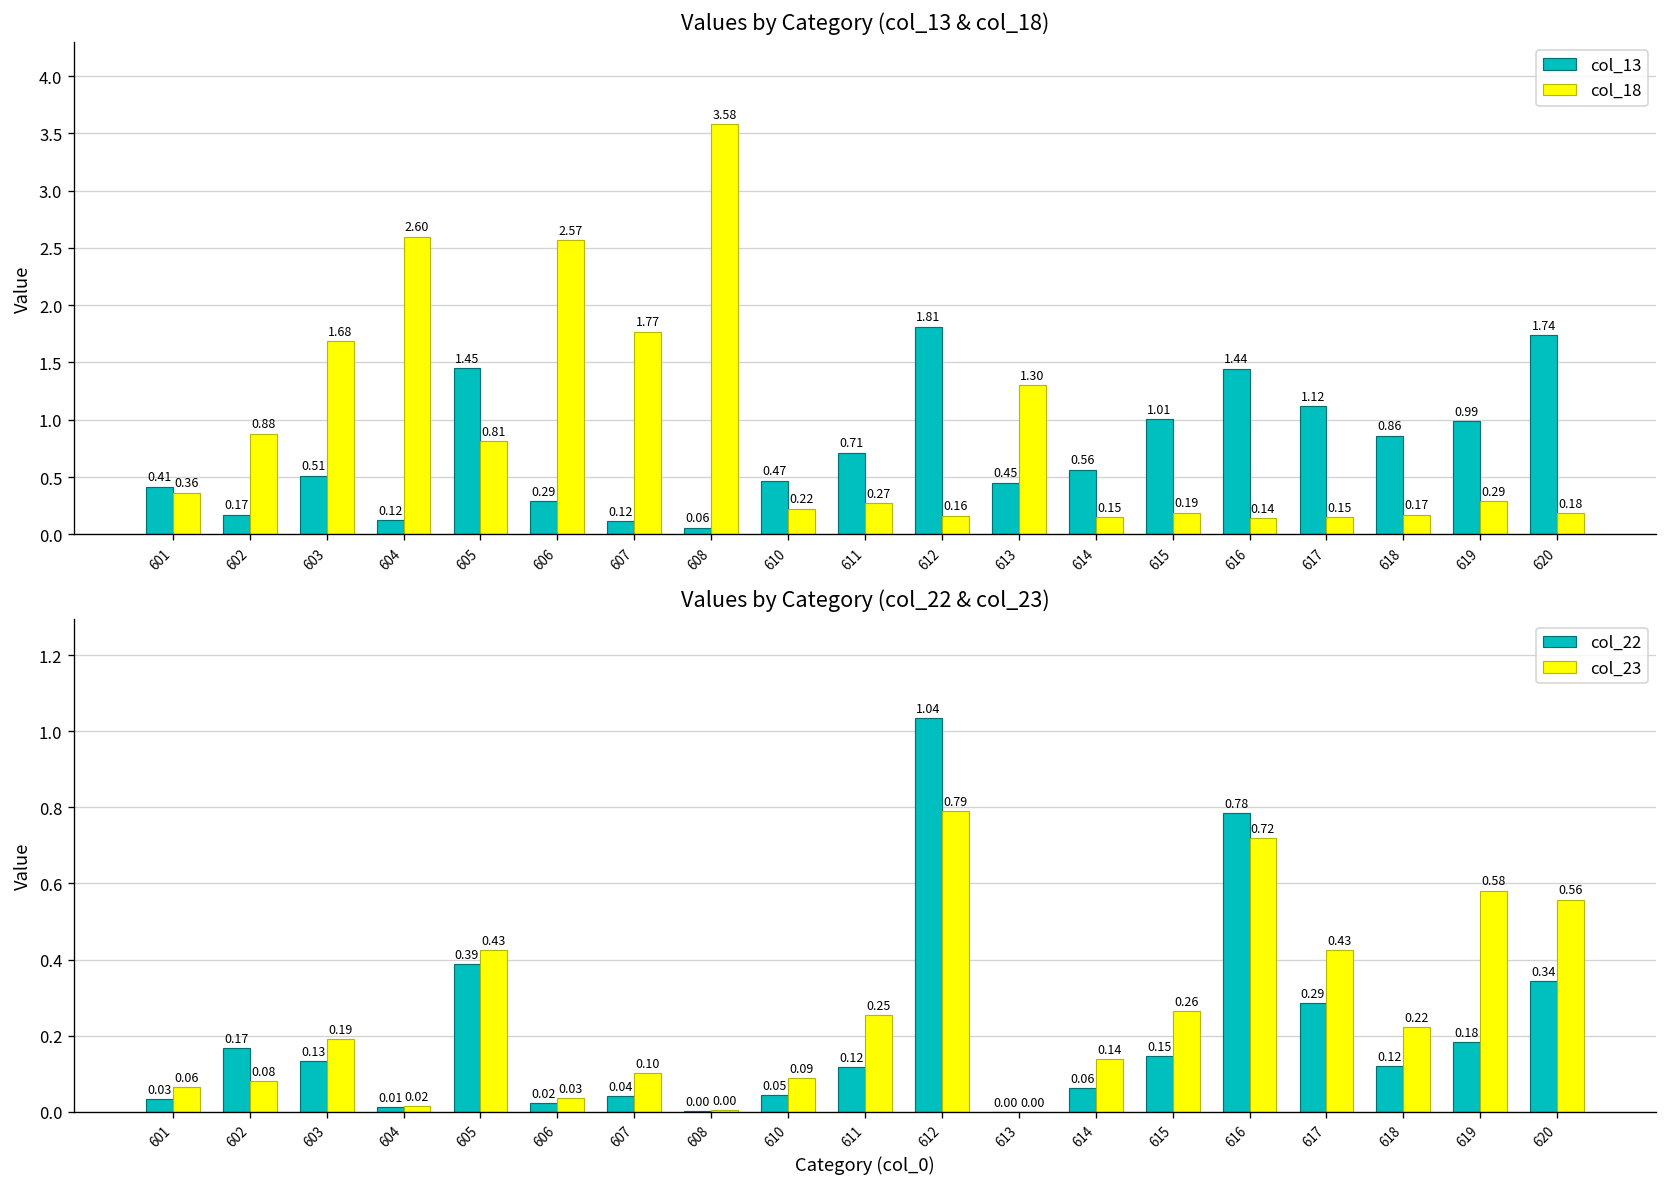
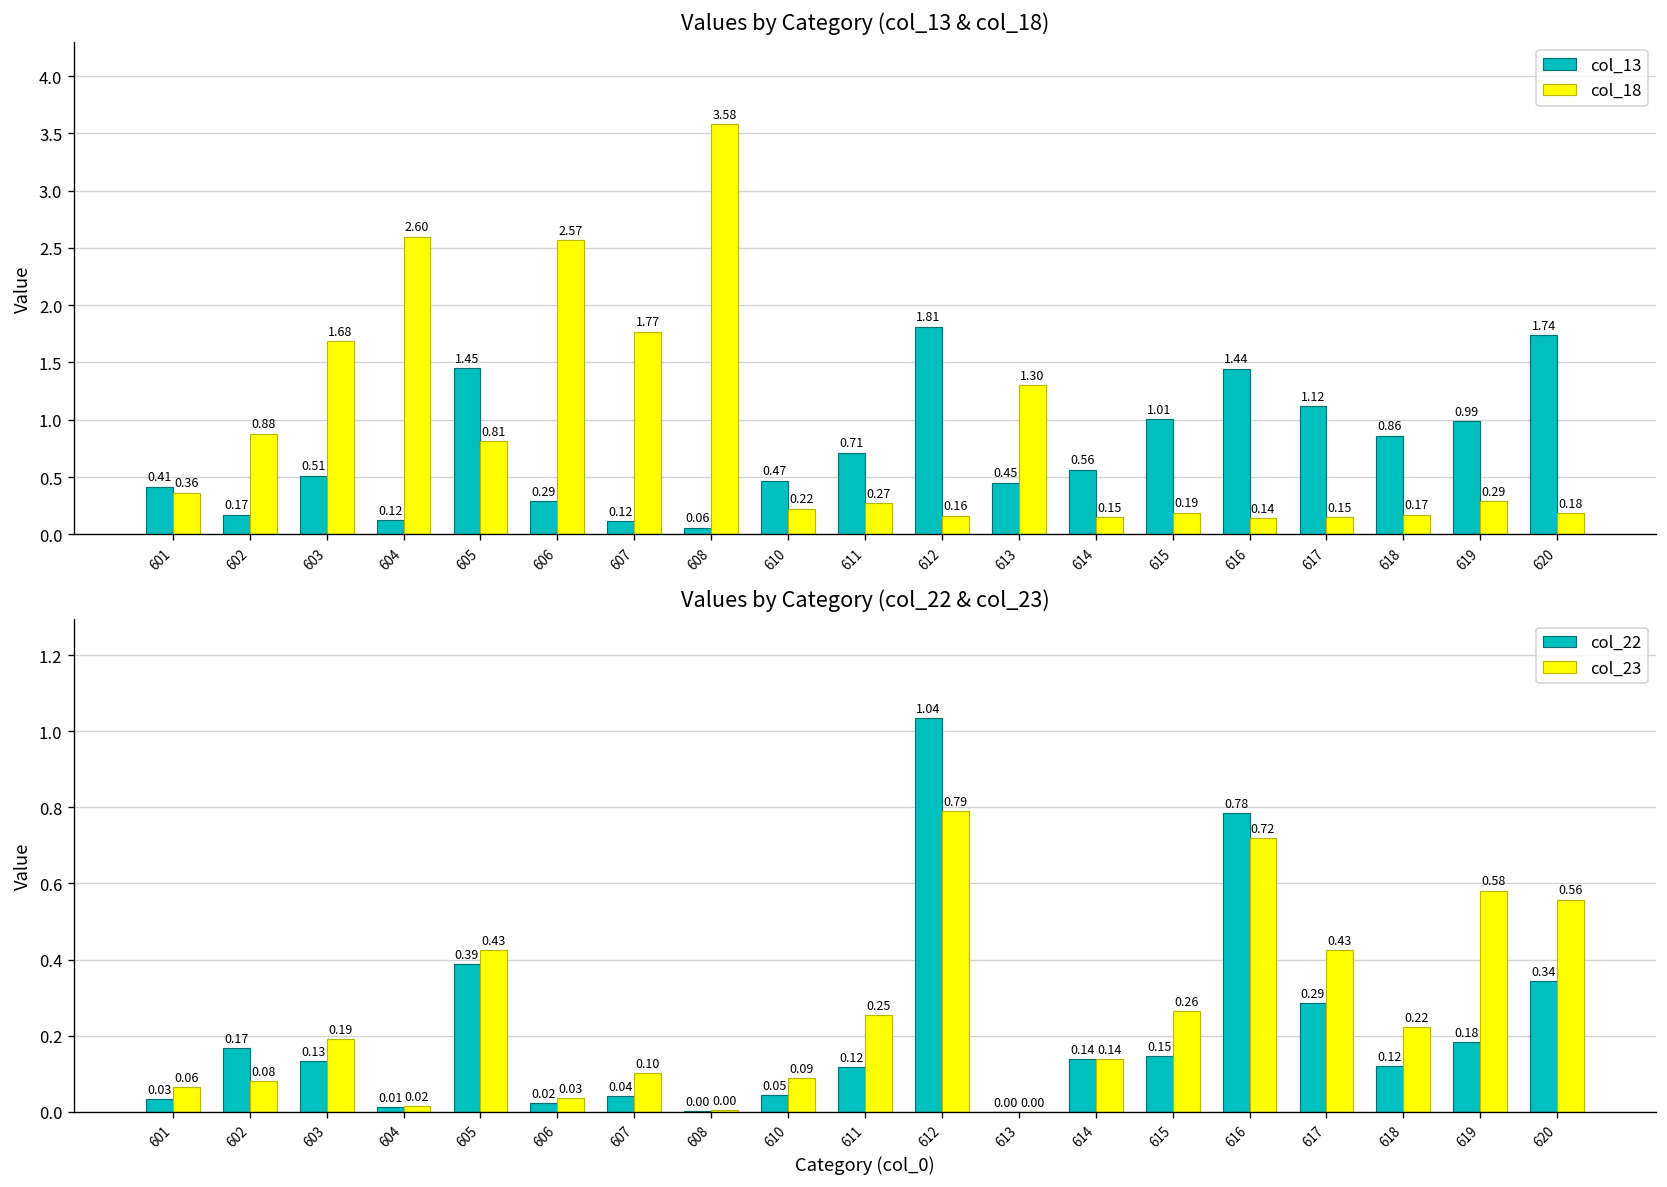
  {
    "Values by Category (col_13 & col_18)": {
      "col_13": {
        "601": 0.41,
        "602": 0.17,
        "603": 0.51,
        "604": 0.12,
        "605": 1.45,
        "606": 0.29,
        "607": 0.12,
        "608": 0.06,
        "610": 0.47,
        "611": 0.71,
        "612": 1.81,
        "613": 0.45,
        "614": 0.56,
        "615": 1.01,
        "616": 1.44,
        "617": 1.12,
        "618": 0.86,
        "619": 0.99,
        "620": 1.74
      },
      "col_18": {
        "601": 0.36,
        "602": 0.88,
        "603": 1.68,
        "604": 2.60,
        "605": 0.81,
        "606": 2.57,
        "607": 1.77,
        "608": 3.58,
        "610": 0.22,
        "611": 0.27,
        "612": 0.16,
        "613": 1.30,
        "614": 0.15,
        "615": 0.19,
        "616": 0.14,
        "617": 0.15,
        "618": 0.17,
        "619": 0.29,
        "620": 0.18
      }
    },
    "Values by Category (col_22 & col_23)": {
      "col_22": {
        "601": 0.03,
        "602": 0.17,
        "603": 0.13,
        "604": 0.01,
        "605": 0.39,
        "606": 0.02,
        "607": 0.04,
        "608": 0.00,
        "610": 0.05,
        "611": 0.12,
        "612": 1.04,
        "613": 0.00,
-       "614": 0.06,
+       "614": 0.14,
        "615": 0.15,
        "616": 0.78,
        "617": 0.29,
        "618": 0.12,
        "619": 0.18,
        "620": 0.34
      },
      "col_23": {
        "601": 0.06,
        "602": 0.08,
        "603": 0.19,
        "604": 0.02,
        "605": 0.43,
        "606": 0.03,
        "607": 0.10,
        "608": 0.00,
        "610": 0.09,
        "611": 0.25,
        "612": 0.79,
        "613": 0.00,
        "614": 0.14,
        "615": 0.26,
        "616": 0.72,
        "617": 0.43,
        "618": 0.22,
        "619": 0.58,
        "620": 0.56
      }
    }
  }
